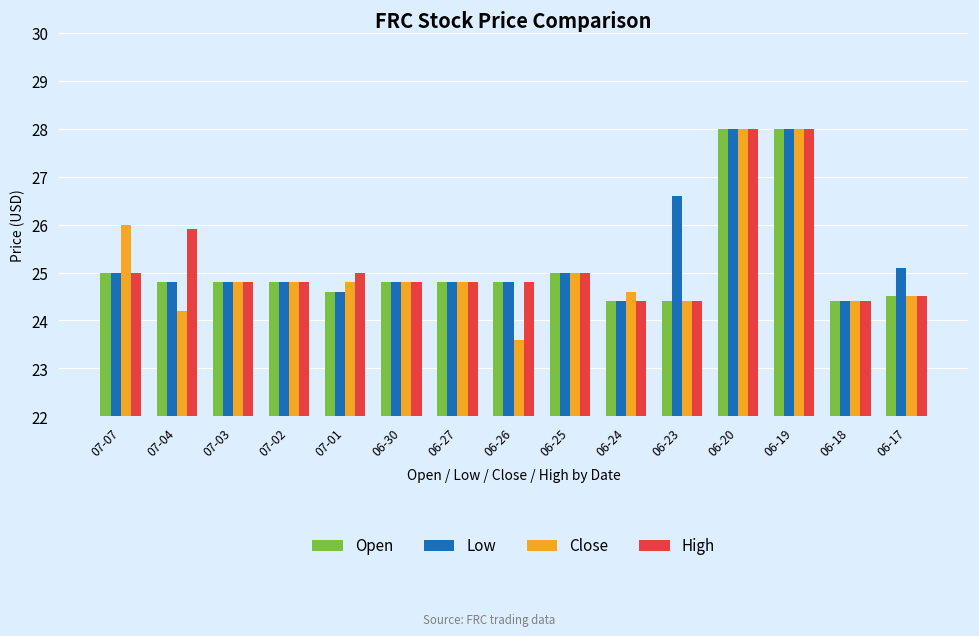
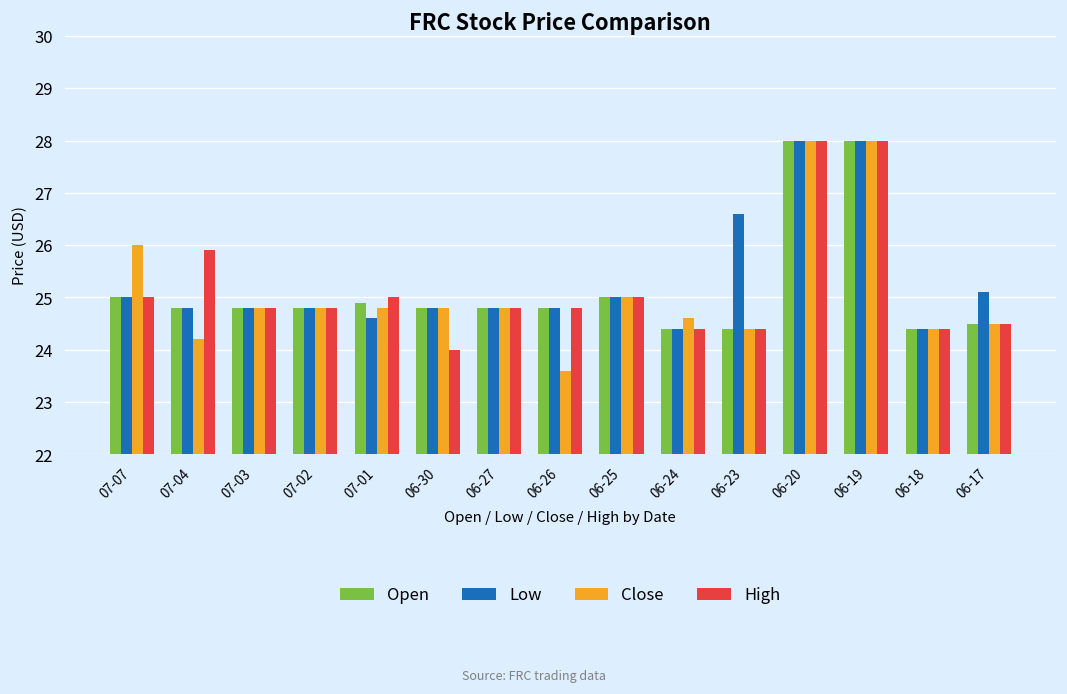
  {
    "Open": {
      "07-07": 25.0,
      "07-04": 24.8,
      "07-03": 24.8,
      "07-02": 24.8,
-     "07-01": 24.6,
+     "07-01": 24.9,
      "06-30": 24.8,
      "06-27": 24.8,
      "06-26": 24.8,
      "06-25": 25.0,
      "06-24": 24.4,
      "06-23": 24.4,
      "06-20": 28.0,
      "06-19": 28.0,
      "06-18": 24.4,
      "06-17": 24.5
    },
    "Low": {
      "07-07": 25.0,
      "07-04": 24.8,
      "07-03": 24.8,
      "07-02": 24.8,
      "07-01": 24.6,
      "06-30": 24.8,
      "06-27": 24.8,
      "06-26": 24.8,
      "06-25": 25.0,
      "06-24": 24.4,
      "06-23": 26.6,
      "06-20": 28.0,
      "06-19": 28.0,
      "06-18": 24.4,
      "06-17": 25.1
    },
    "Close": {
      "07-07": 26.0,
      "07-04": 24.2,
      "07-03": 24.8,
      "07-02": 24.8,
      "07-01": 24.8,
      "06-30": 24.8,
      "06-27": 24.8,
      "06-26": 23.6,
      "06-25": 25.0,
      "06-24": 24.6,
      "06-23": 24.4,
      "06-20": 28.0,
      "06-19": 28.0,
      "06-18": 24.4,
      "06-17": 24.5
    },
    "High": {
      "07-07": 25.0,
      "07-04": 25.9,
      "07-03": 24.8,
      "07-02": 24.8,
      "07-01": 25.0,
-     "06-30": 24.8,
+     "06-30": 24.0,
      "06-27": 24.8,
      "06-26": 24.8,
      "06-25": 25.0,
      "06-24": 24.4,
      "06-23": 24.4,
      "06-20": 28.0,
      "06-19": 28.0,
      "06-18": 24.4,
      "06-17": 24.5
    }
  }
